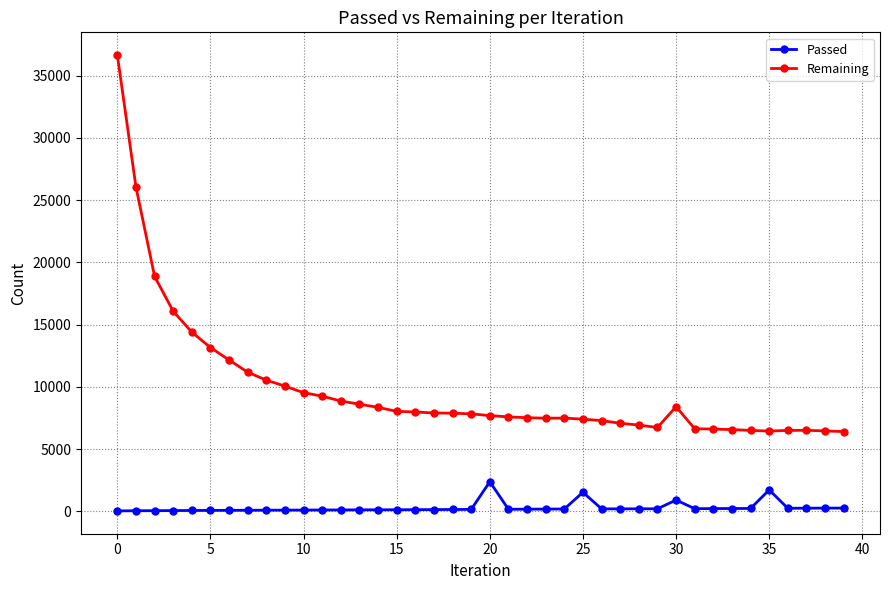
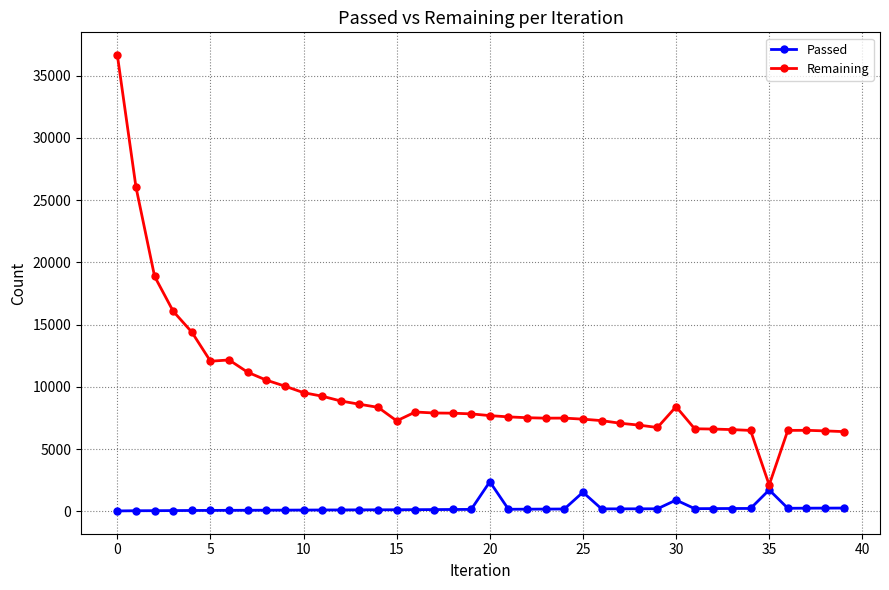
  {
    "Passed": {
      "0": 0,
      "5": 100,
      "10": 100,
      "15": 100,
      "20": 2400,
      "25": 1500,
      "30": 900,
      "35": 1700
    },
    "Remaining": {
      "0": 36600,
-     "5": 13200,
+     "5": 12100,
      "10": 9500,
-     "15": 8000,
+     "15": 7300,
      "20": 7700,
      "25": 7400,
      "30": 8400,
-     "35": 6500
+     "35": 2100
    }
  }
